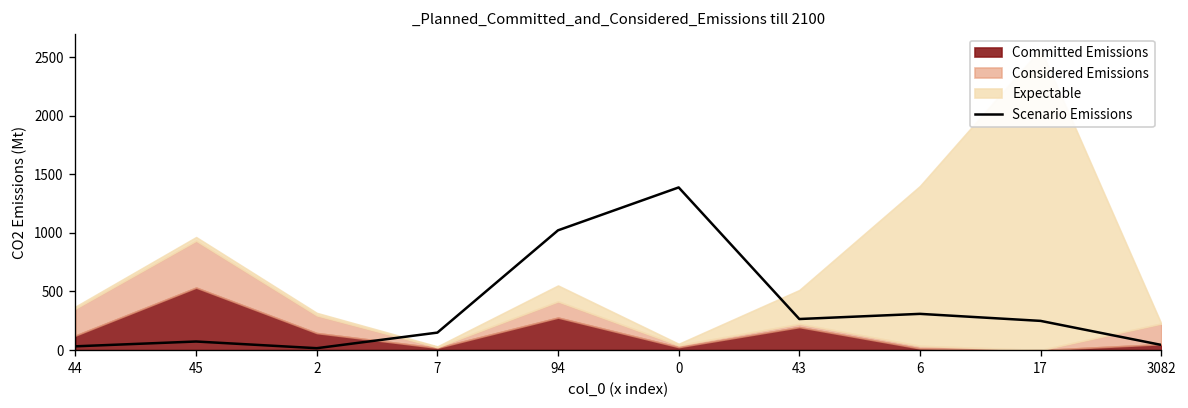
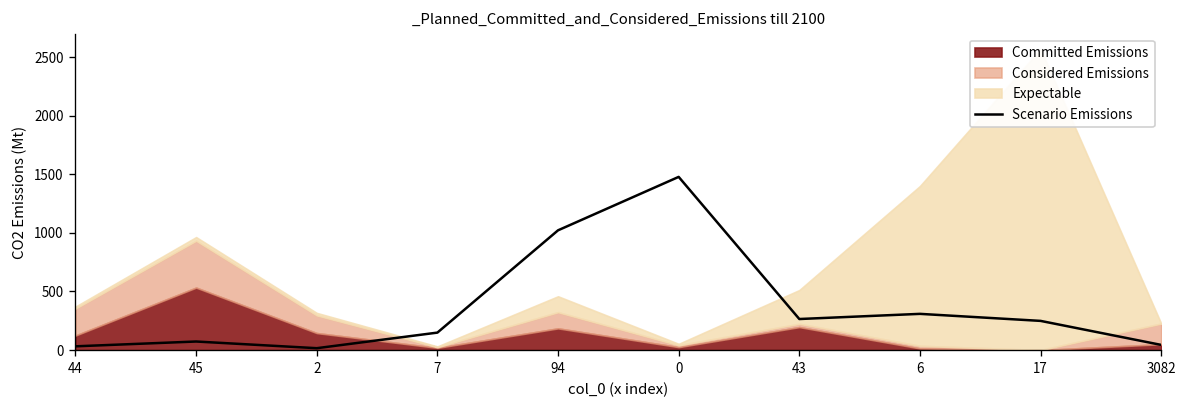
  {
    "Scenario Emissions": {
      "44": 0,
      "45": 100,
      "2": 0,
      "7": 100,
      "94": 1000,
-     "0": 1400,
+     "0": 1500,
      "43": 300,
      "6": 300,
      "17": 200
    },
    "Committed Emissions": {
      "44": 100,
      "45": 500,
      "2": 100,
-     "94": 300,
+     "94": 200,
      "43": 200
    },
    "Considered Emissions": {
      "45": 400,
      "94": 100,
      "43": 0
    },
    "Expectable": {
      "45": 0,
      "94": 100,
      "43": 300,
      "6": 1400
    }
  }
